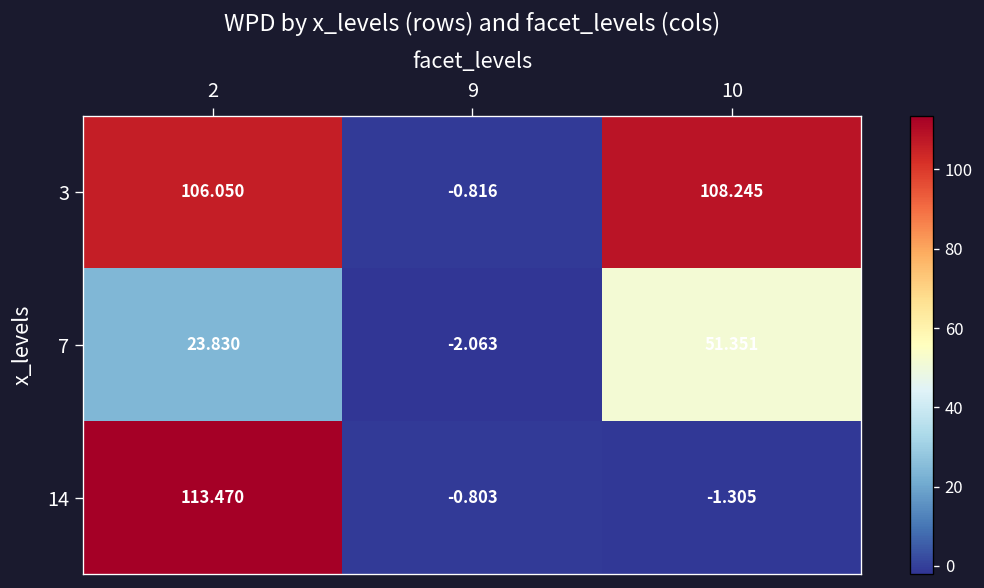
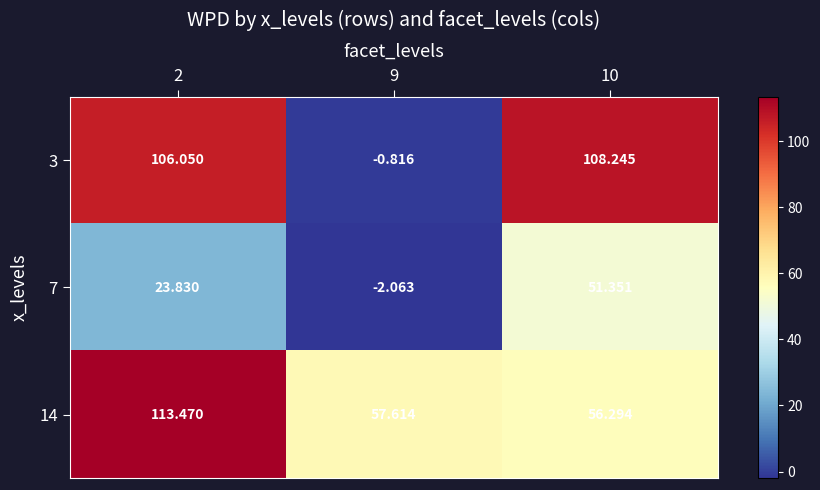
  {
    "3": {
      "2": 106.050,
      "9": -0.816,
      "10": 108.245
    },
    "7": {
      "2": 23.830,
      "9": -2.063
    },
    "14": {
      "2": 113.470,
-     "9": -0.803,
-     "10": -1.305
+     "9": 57.614,
+     "10": 56.294
    }
  }
